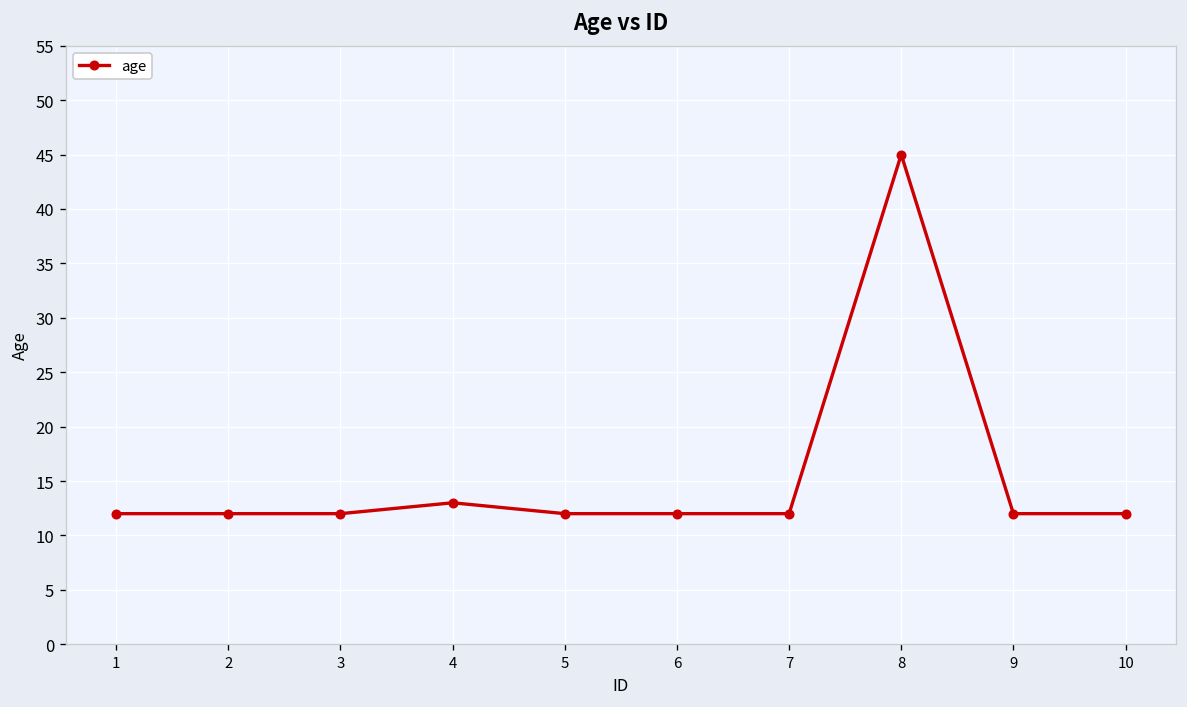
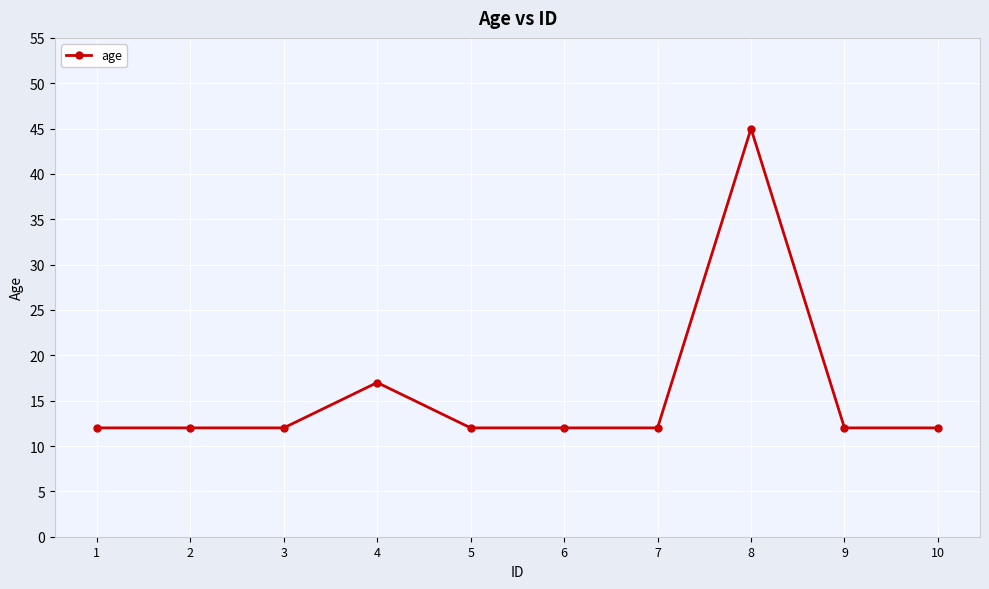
  {
    "1": 12,
    "2": 12,
    "3": 12,
-   "4": 13,
+   "4": 17,
    "5": 12,
    "6": 12,
    "7": 12,
    "8": 45,
    "9": 12,
    "10": 12
  }
